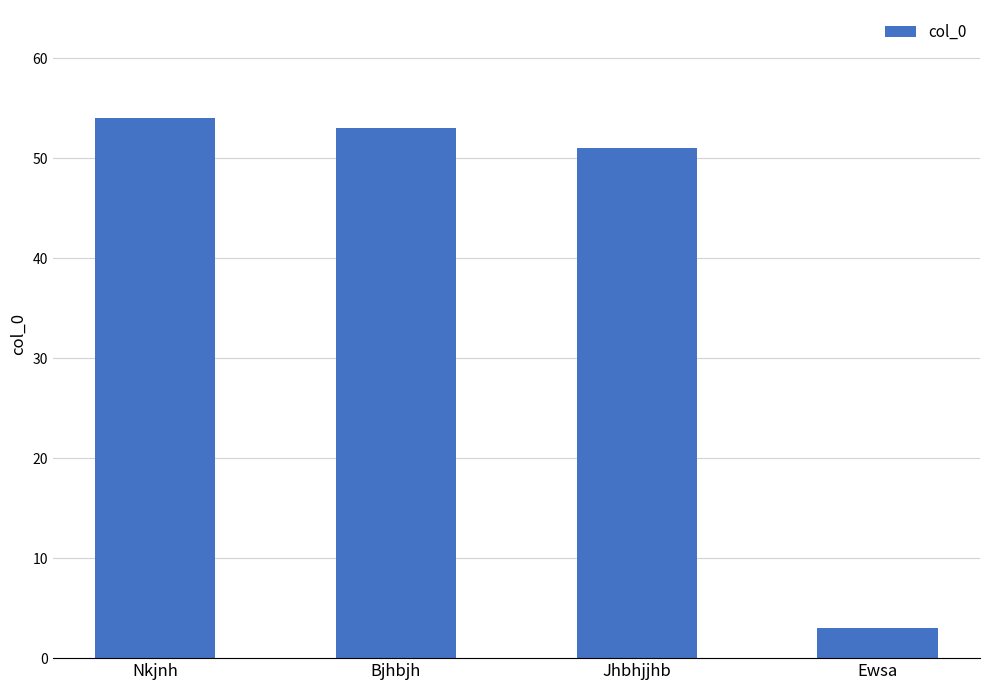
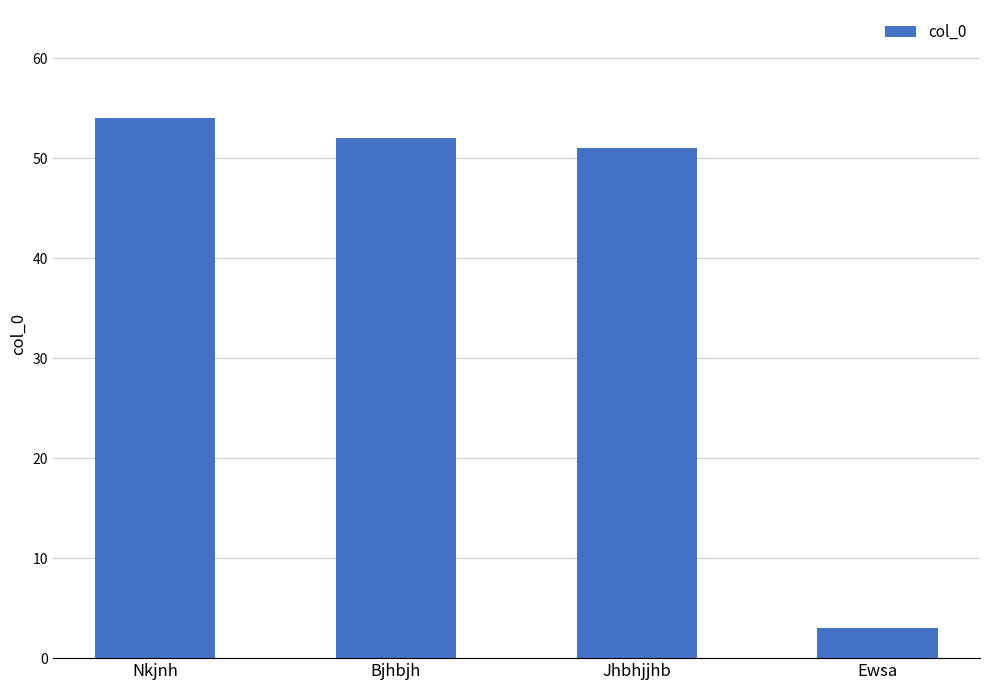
  {
    "Nkjnh": 54,
-   "Bjhbjh": 53,
+   "Bjhbjh": 52,
    "Jhbhjjhb": 51,
    "Ewsa": 3
  }
